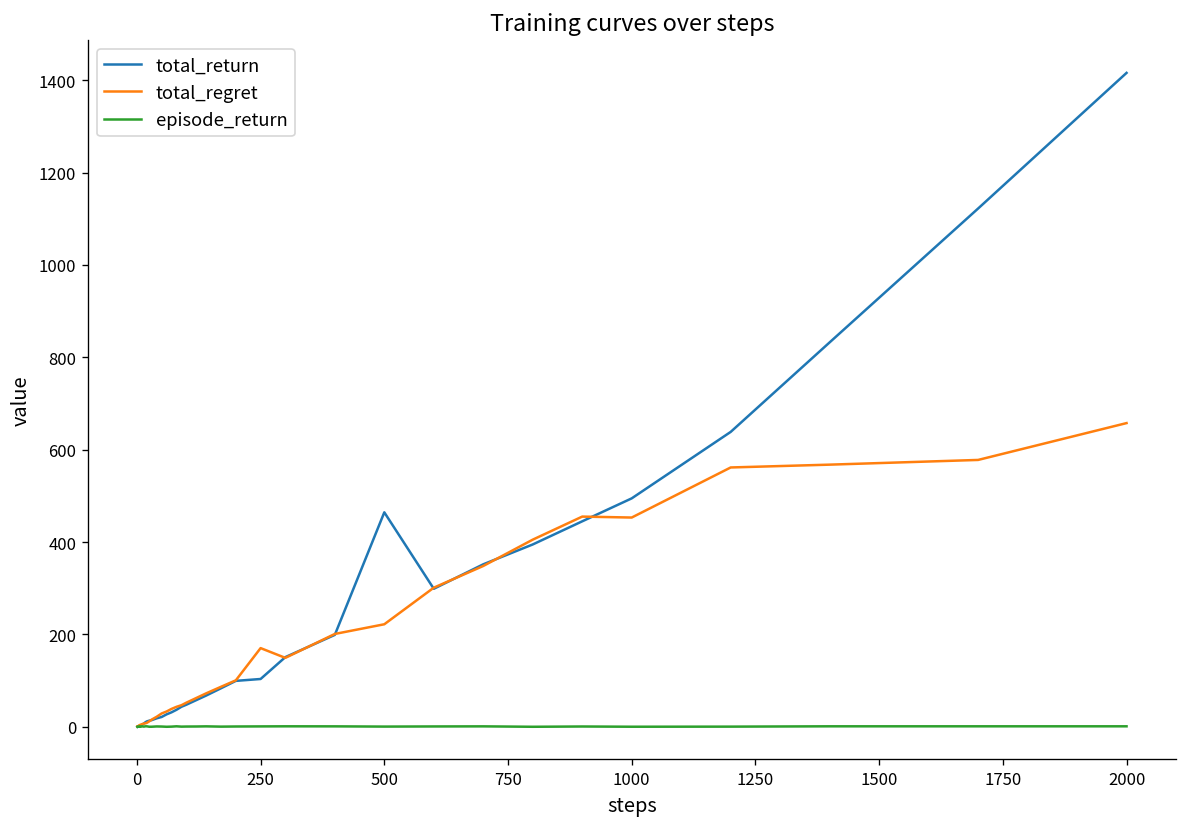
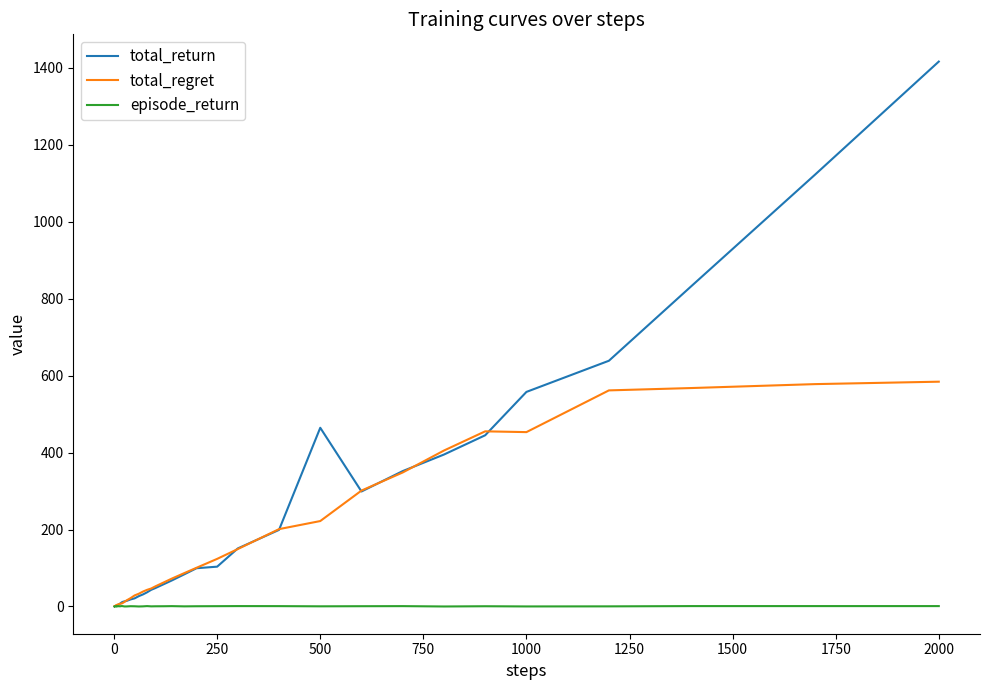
  {
    "total_return": {
      "250": 100,
      "500": 460,
-     "1000": 490,
+     "1000": 560,
      "2000": 1420
    },
    "total_regret": {
-     "250": 170,
+     "250": 120,
      "500": 220,
      "1000": 450,
-     "2000": 660
+     "2000": 580
    },
    "episode_return": {
      "250": 0,
      "500": 0,
      "1000": 0,
      "2000": 0
    }
  }
